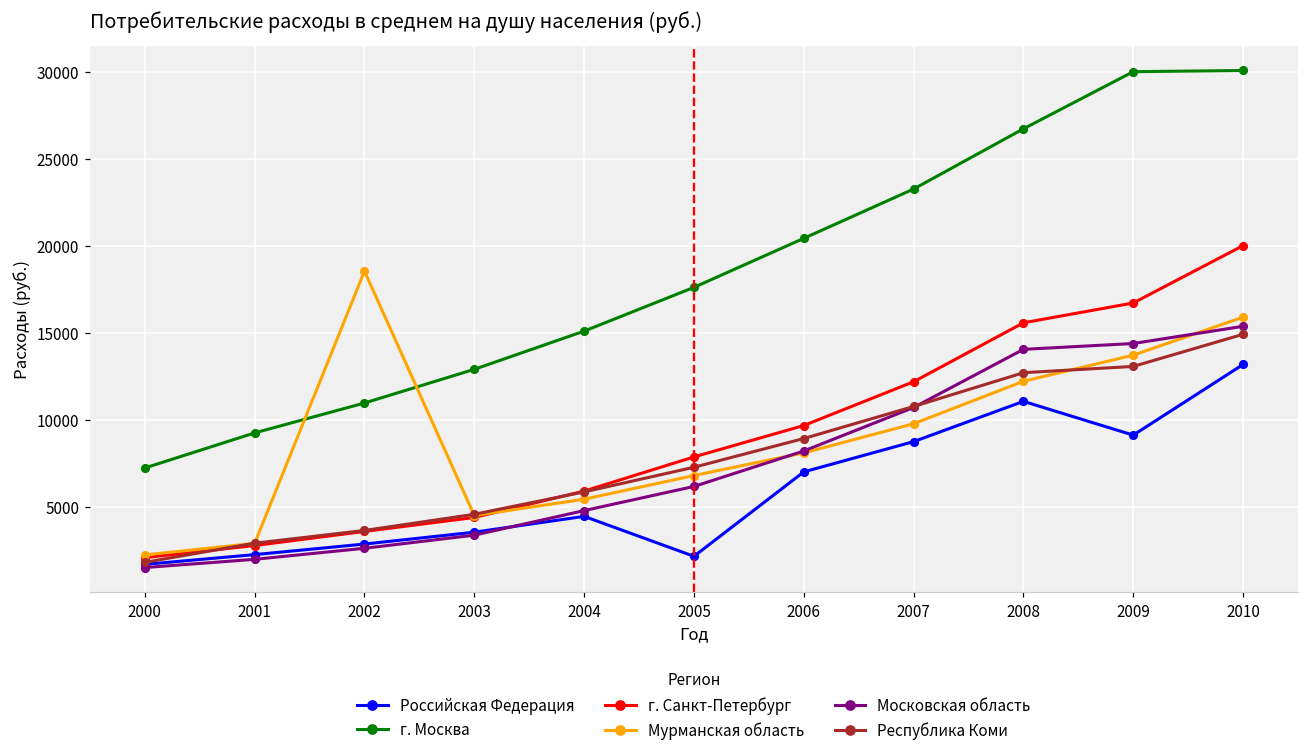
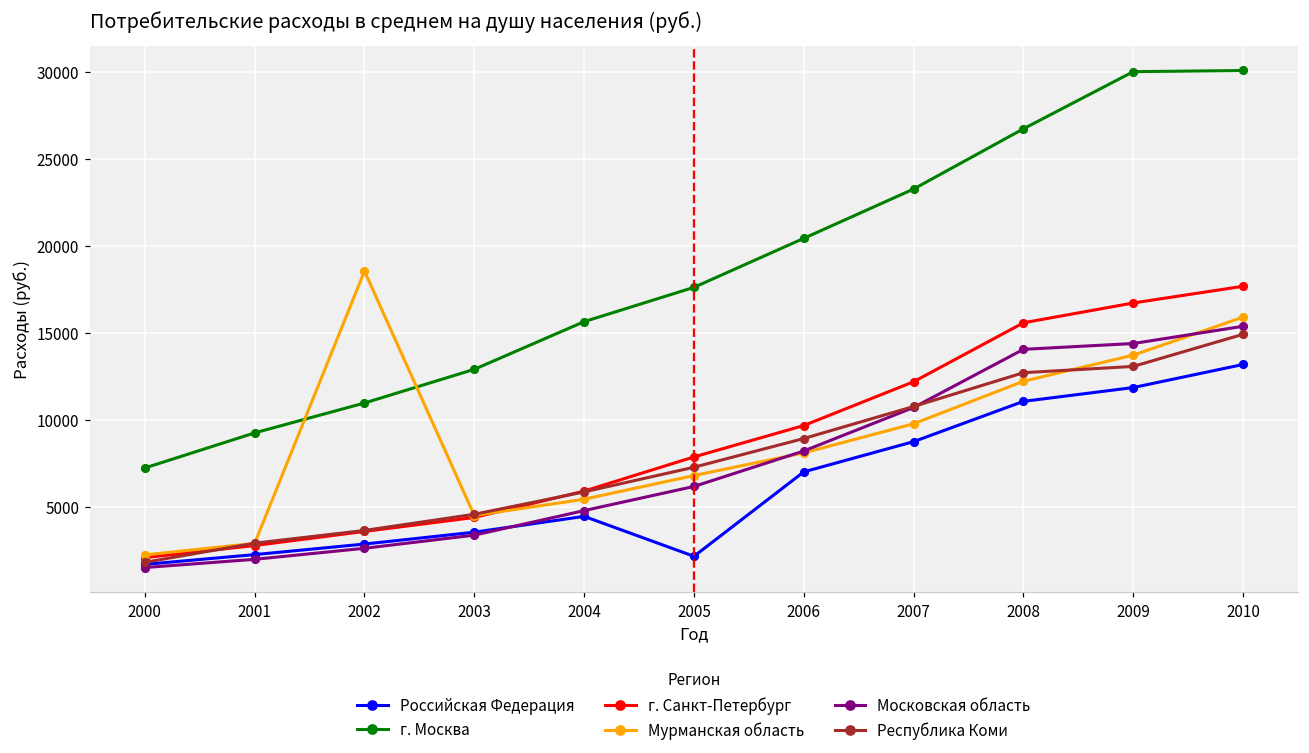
  {
    "Российская Федерация": {
      "2001": 2300,
      "2002": 2900,
      "2003": 3600,
      "2004": 4500,
      "2005": 2200,
      "2006": 7000,
      "2007": 8800,
      "2008": 11100,
-     "2009": 9100,
+     "2009": 11900,
      "2010": 13200
    },
    "г. Москва": {
      "2000": 7300,
      "2001": 9300,
      "2002": 11000,
      "2003": 12900,
-     "2004": 15100,
+     "2004": 15700,
      "2005": 17600,
      "2006": 20400,
      "2007": 23300,
      "2008": 26700,
      "2009": 30000,
      "2010": 30100
    },
    "г. Санкт-Петербург": {
      "2005": 7900,
      "2006": 9700,
      "2007": 12200,
      "2008": 15600,
      "2009": 16700,
-     "2010": 20000
+     "2010": 17700
    },
    "Мурманская область": {
      "2002": 18600,
      "2004": 5500,
      "2005": 6800,
      "2007": 9800,
      "2008": 12200,
      "2009": 13700,
      "2010": 15900
    },
    "Московская область": {
      "2000": 1500,
      "2001": 2000,
      "2002": 2600,
      "2003": 3400,
      "2004": 4800,
      "2005": 6200,
      "2008": 14100,
      "2009": 14400,
      "2010": 15400
    },
    "Республика Коми": {
      "2005": 7300,
      "2006": 8900,
      "2008": 12700,
      "2009": 13100,
      "2010": 14900
    }
  }
